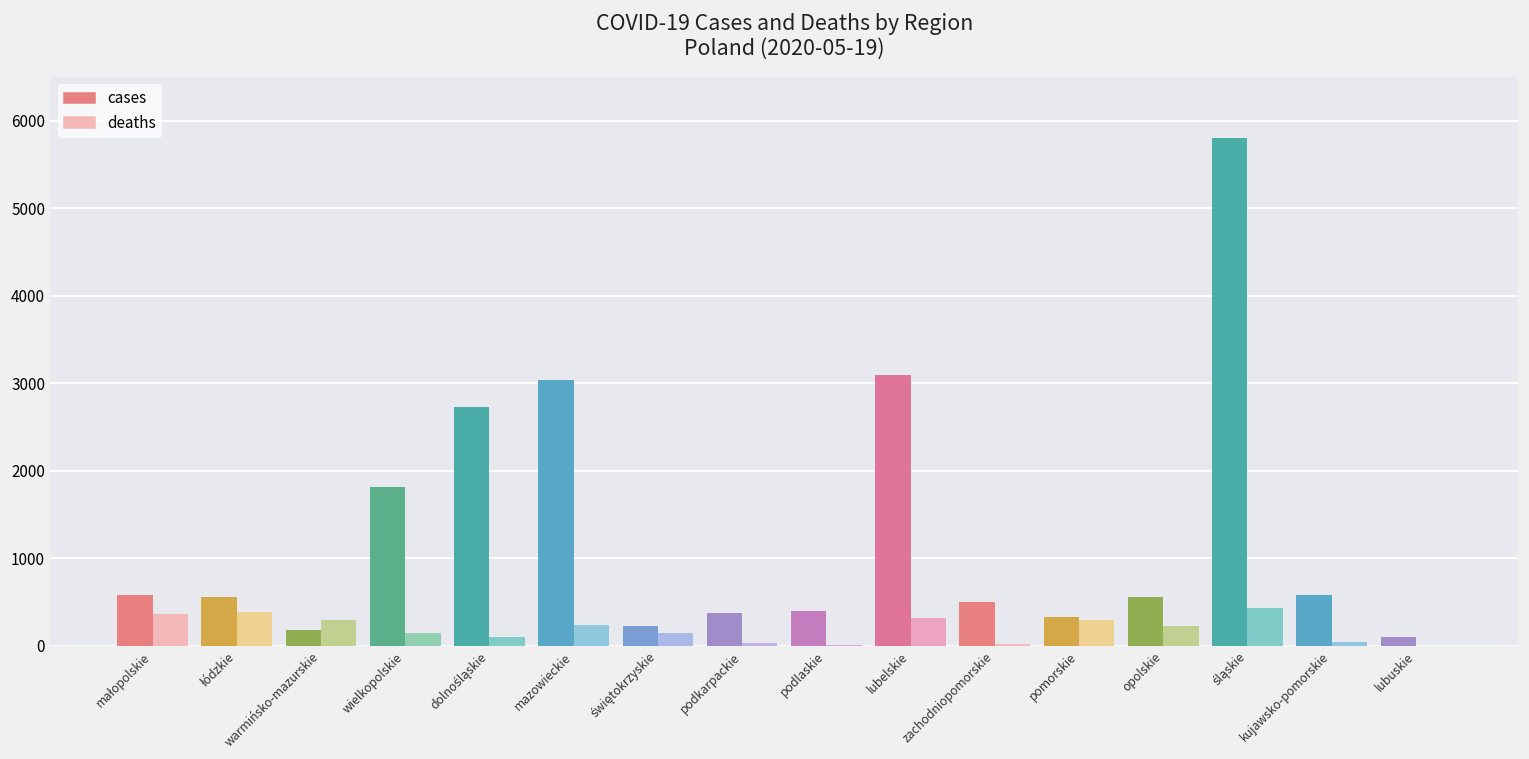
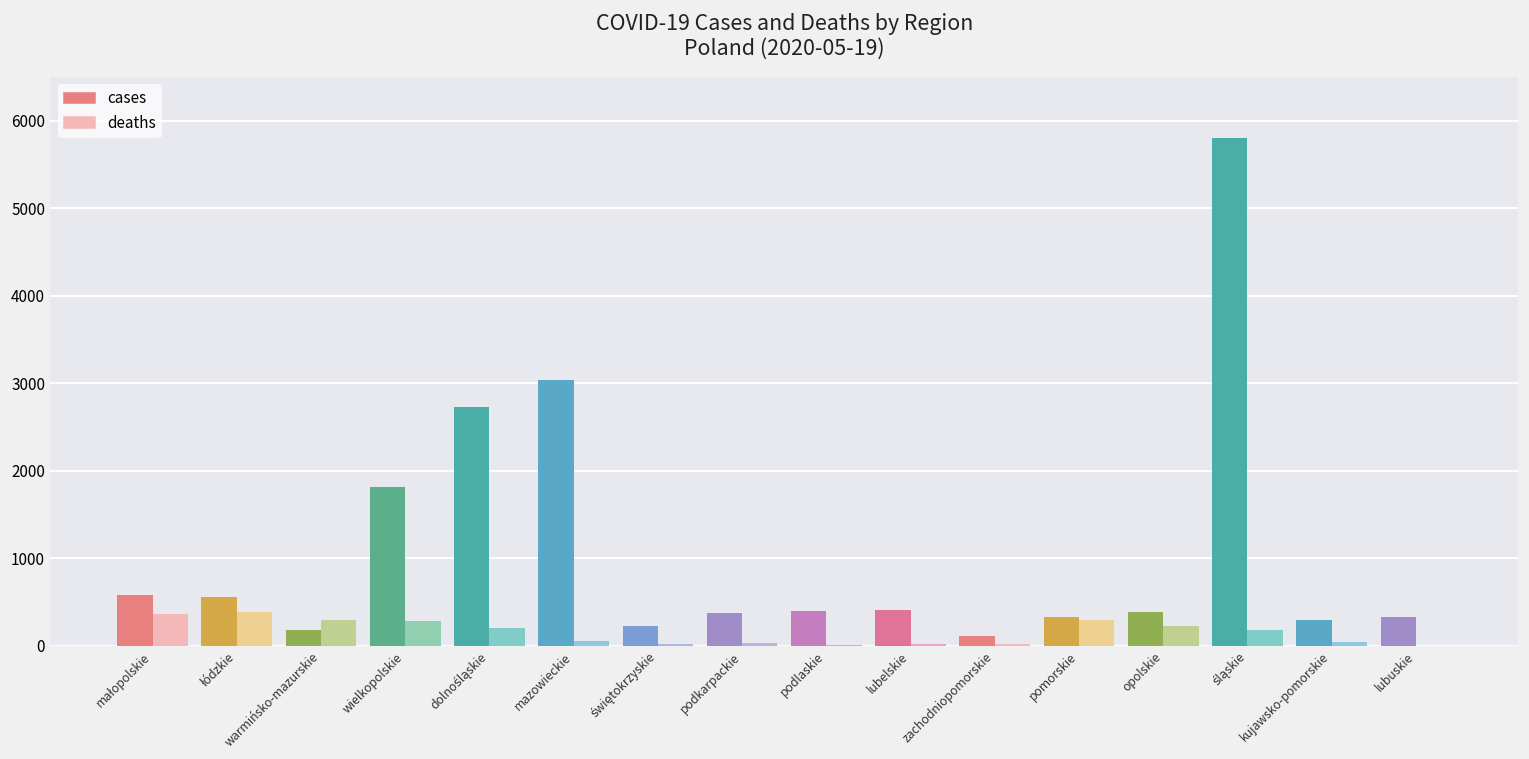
  {
    "cases": {
      "małopolskie": 600,
      "łódzkie": 600,
      "warmińsko-mazurskie": 200,
      "wielkopolskie": 1800,
      "dolnośląskie": 2700,
      "mazowieckie": 3000,
      "świętokrzyskie": 200,
      "podkarpackie": 400,
      "podlaskie": 400,
-     "lubelskie": 3100,
-     "zachodniopomorskie": 500,
+     "lubelskie": 400,
+     "zachodniopomorskie": 100,
      "pomorskie": 300,
-     "opolskie": 600,
+     "opolskie": 400,
      "śląskie": 5800,
-     "kujawsko-pomorskie": 600,
-     "lubuskie": 100
+     "kujawsko-pomorskie": 300,
+     "lubuskie": 300
    },
    "deaths": {
      "małopolskie": 400,
      "łódzkie": 400,
      "warmińsko-mazurskie": 300,
-     "wielkopolskie": 100,
-     "dolnośląskie": 100,
-     "mazowieckie": 200,
-     "świętokrzyskie": 100,
+     "wielkopolskie": 300,
+     "dolnośląskie": 200,
+     "mazowieckie": 100,
+     "świętokrzyskie": 0,
      "podkarpackie": 0,
-     "lubelskie": 300,
+     "lubelskie": 0,
      "pomorskie": 300,
      "opolskie": 200,
-     "śląskie": 400,
+     "śląskie": 200,
      "kujawsko-pomorskie": 0,
      "lubuskie": 0
    }
  }
